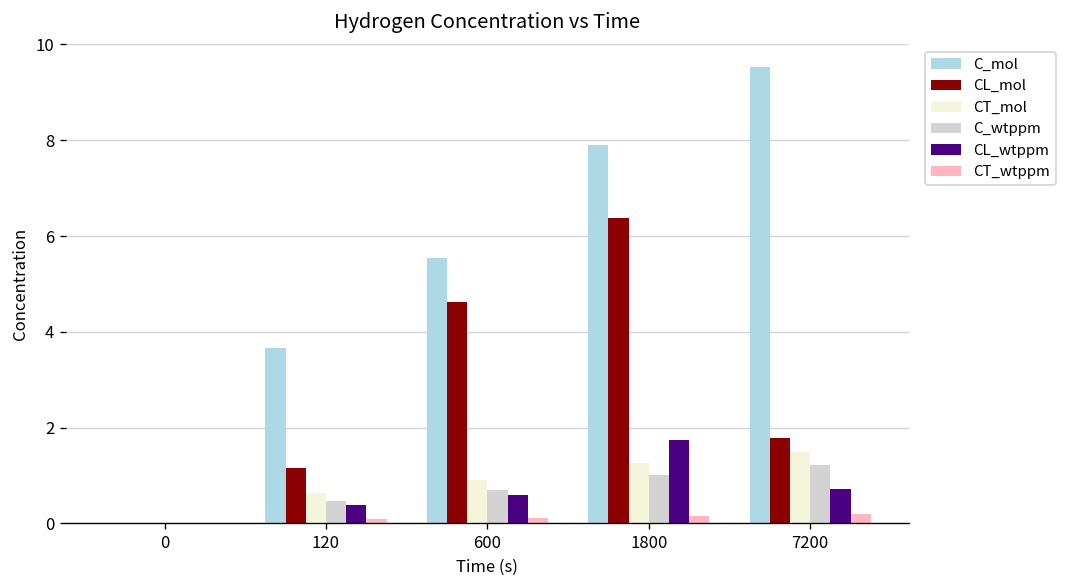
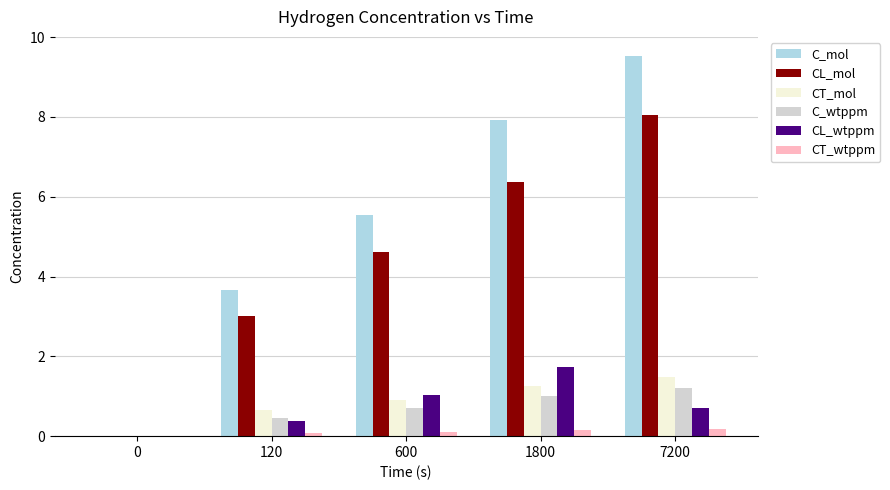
  {
    "CL_mol": {
      "0": 0.0,
-     "120": 1.2,
+     "120": 3.0,
      "600": 4.6,
      "1800": 6.4,
-     "7200": 1.8
+     "7200": 8.0
    },
    "CL_wtppm": {
      "0": 0.0,
      "120": 0.4,
-     "600": 0.6,
+     "600": 1.0,
      "1800": 1.7,
      "7200": 0.7
    }
  }
